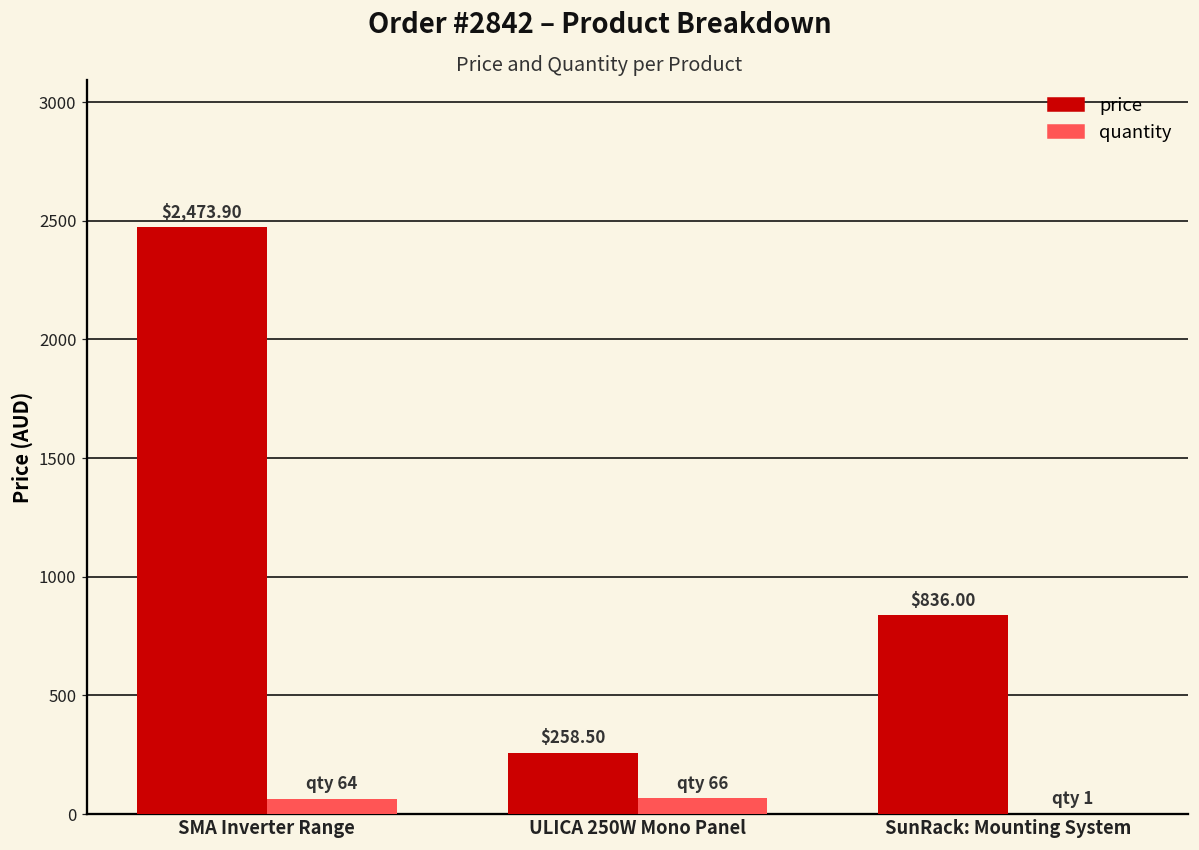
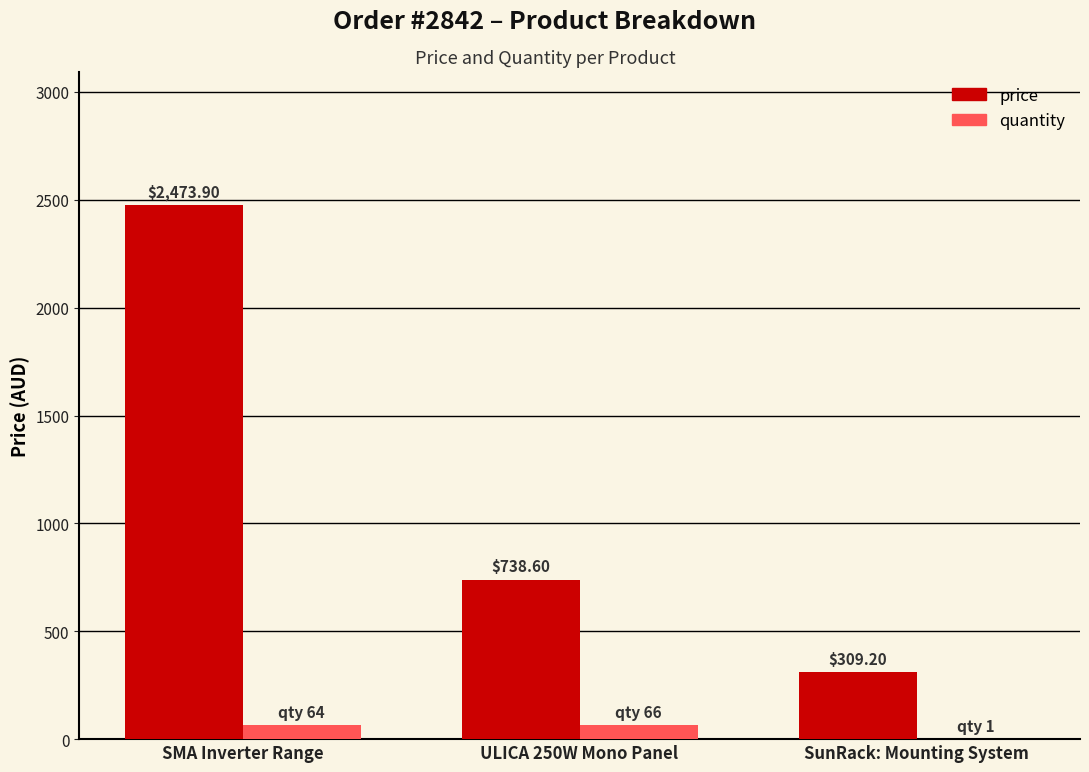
  {
    "price": {
      "SMA Inverter Range": "$2,473.90",
-     "ULICA 250W Mono Panel": "$258.50",
-     "SunRack: Mounting System": "$836.00"
+     "ULICA 250W Mono Panel": "$738.60",
+     "SunRack: Mounting System": "$309.20"
    },
    "quantity": {
      "SMA Inverter Range": "64",
      "ULICA 250W Mono Panel": "66",
      "SunRack: Mounting System": "1"
    }
  }
